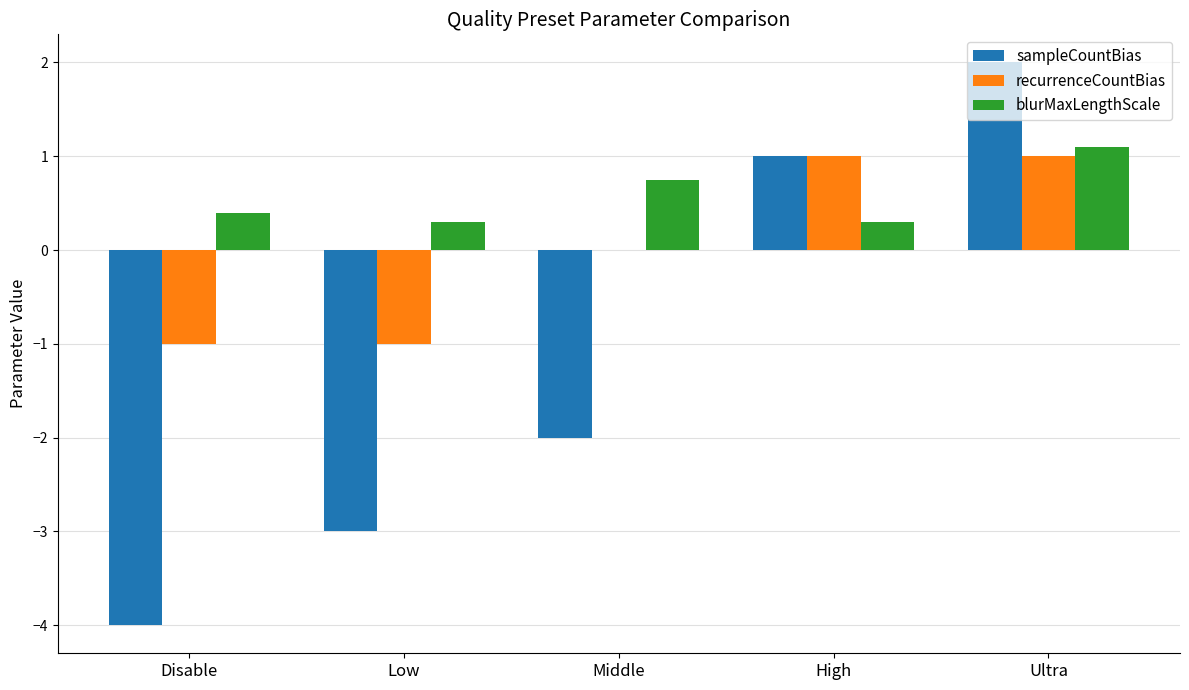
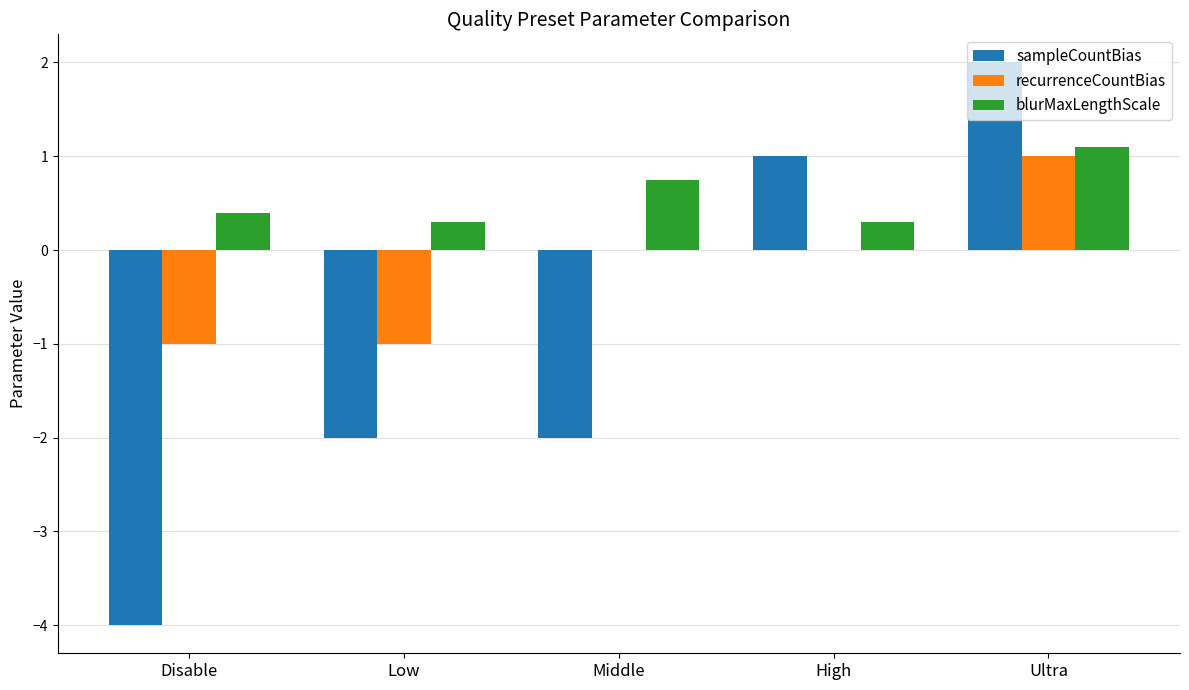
  {
    "sampleCountBias": {
      "Disable": -4,
-     "Low": -3,
+     "Low": -2,
      "Middle": -2,
      "High": 1
    },
    "recurrenceCountBias": {
      "Disable": -1,
      "Low": -1,
      "Middle": 0,
-     "High": 1,
+     "High": 0,
      "Ultra": 1
    },
    "blurMaxLengthScale": {
      "Disable": 0.4,
      "Low": 0.3,
      "Middle": 0.8,
      "High": 0.3,
      "Ultra": 1.1
    }
  }
